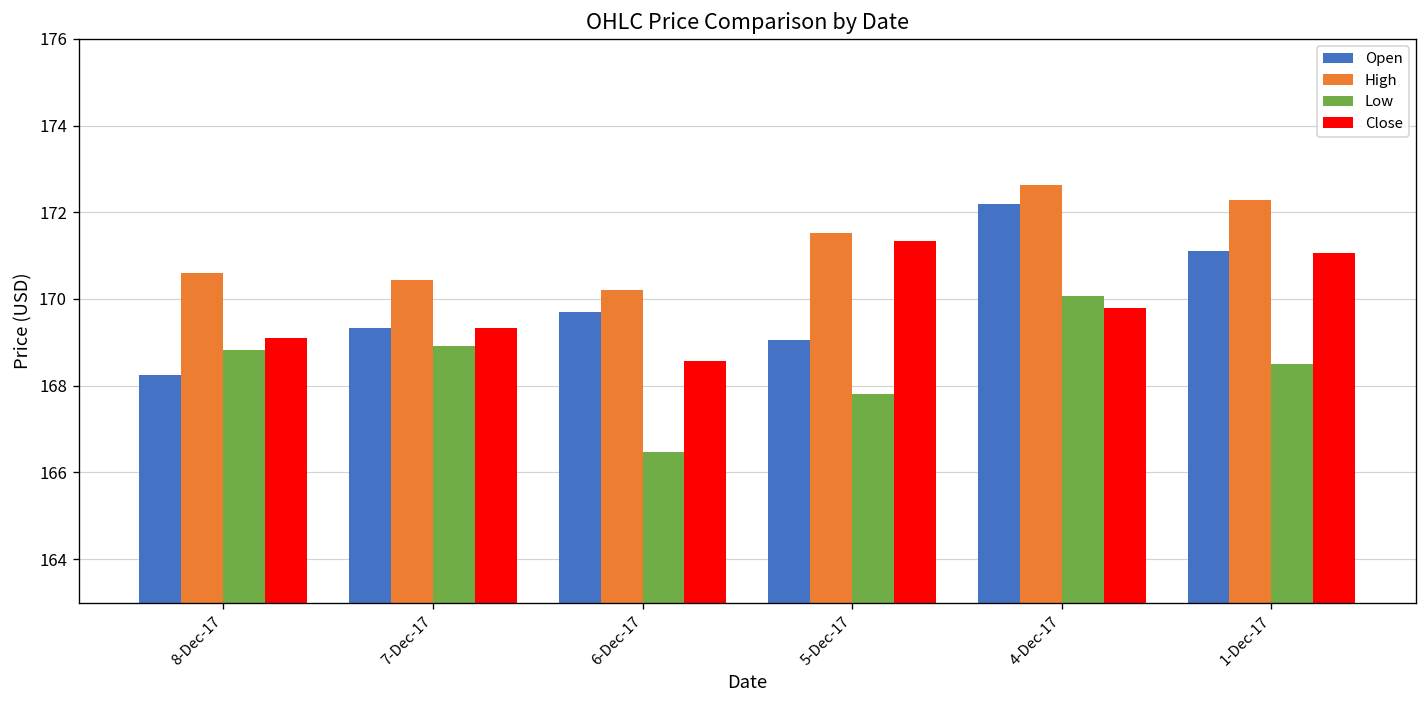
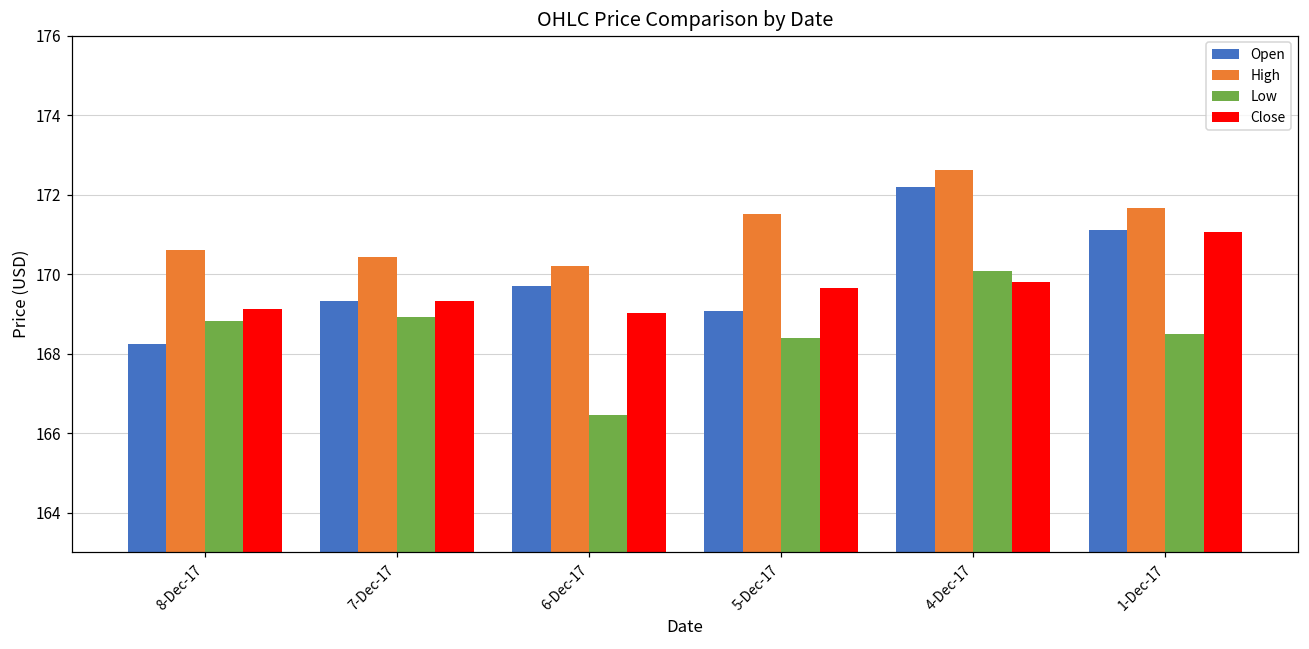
  {
    "Open": {
      "8-Dec-17": 168.3,
      "7-Dec-17": 169.3,
      "6-Dec-17": 169.7,
      "5-Dec-17": 169.1,
      "4-Dec-17": 172.2,
      "1-Dec-17": 171.1
    },
    "High": {
      "8-Dec-17": 170.6,
      "7-Dec-17": 170.4,
      "6-Dec-17": 170.2,
      "5-Dec-17": 171.5,
      "4-Dec-17": 172.6,
-     "1-Dec-17": 172.3
+     "1-Dec-17": 171.7
    },
    "Low": {
      "8-Dec-17": 168.8,
      "7-Dec-17": 168.9,
      "6-Dec-17": 166.5,
-     "5-Dec-17": 167.8,
+     "5-Dec-17": 168.4,
      "4-Dec-17": 170.1,
      "1-Dec-17": 168.5
    },
    "Close": {
      "8-Dec-17": 169.1,
      "7-Dec-17": 169.3,
-     "6-Dec-17": 168.6,
-     "5-Dec-17": 171.3,
+     "6-Dec-17": 169.0,
+     "5-Dec-17": 169.6,
      "4-Dec-17": 169.8,
      "1-Dec-17": 171.1
    }
  }
